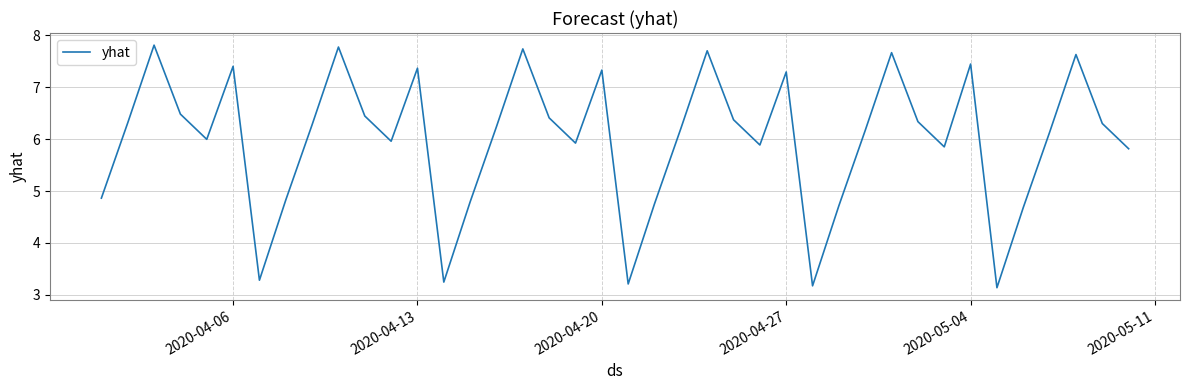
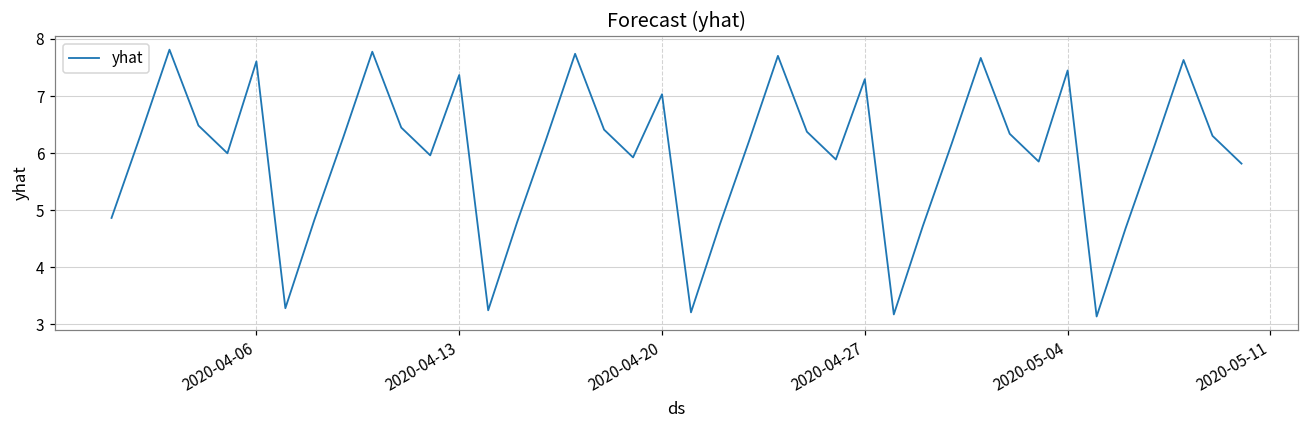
  {
-   "2020-04-06": 7.4,
+   "2020-04-06": 7.6,
    "2020-04-13": 7.4,
-   "2020-04-20": 7.3,
+   "2020-04-20": 7.0,
    "2020-04-27": 7.3,
    "2020-05-04": 7.4
  }
